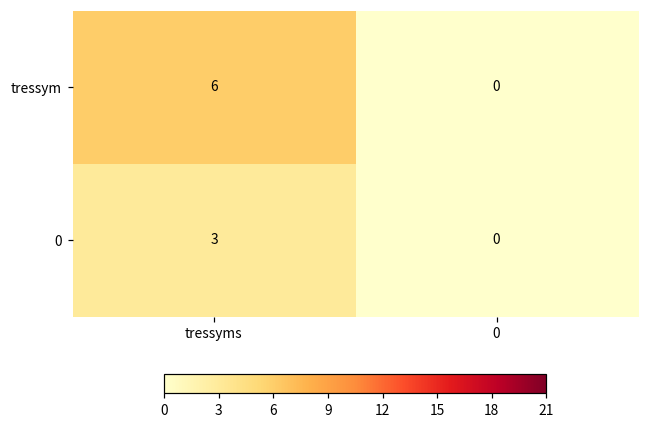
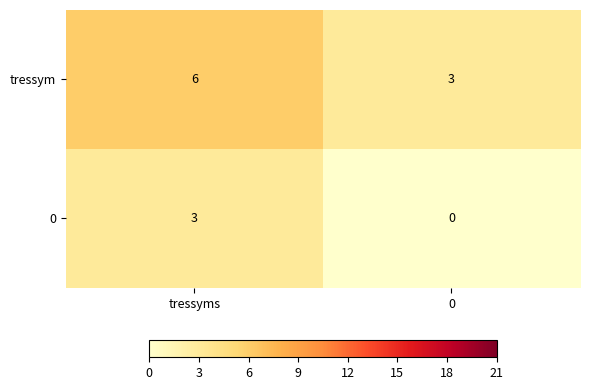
  {
    "tressym": {
      "tressyms": 6,
-     "0": 0
+     "0": 3
    },
    "0": {
      "tressyms": 3,
      "0": 0
    }
  }
